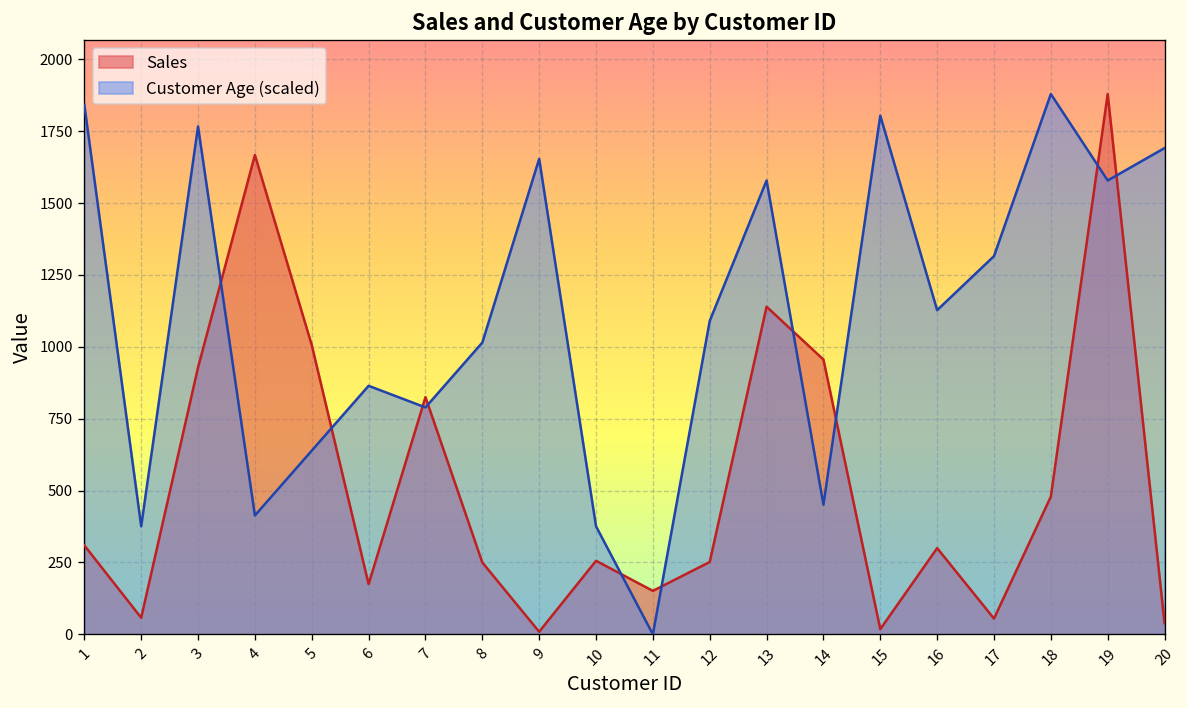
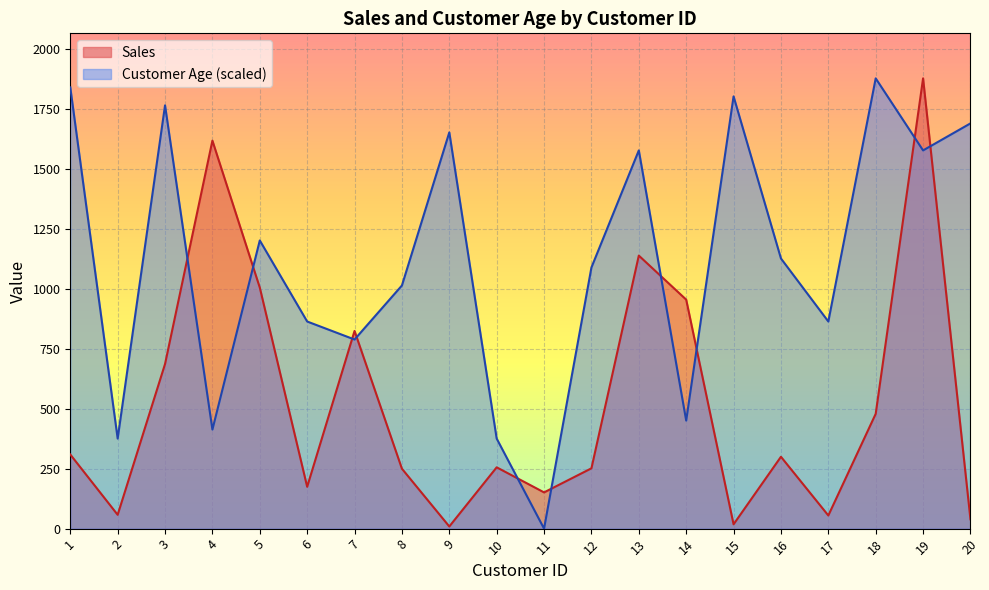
  {
    "Sales": {
      "1": 310,
      "2": 60,
-     "3": 930,
-     "4": 1670,
+     "3": 690,
+     "4": 1620,
      "5": 1010,
      "6": 170,
      "7": 830,
      "8": 250,
      "9": 10,
      "10": 260,
      "11": 150,
      "12": 250,
      "13": 1140,
      "14": 960,
      "15": 20,
      "16": 300,
      "17": 50,
      "18": 480,
      "19": 1880,
      "20": 40
    },
    "Customer Age (scaled)": {
      "1": 1840,
      "2": 380,
      "3": 1770,
      "4": 410,
-     "5": 640,
+     "5": 1200,
      "6": 860,
      "7": 790,
      "8": 1010,
      "9": 1650,
      "10": 380,
      "11": 0,
      "12": 1090,
      "13": 1580,
      "14": 450,
      "15": 1800,
      "16": 1130,
-     "17": 1320,
+     "17": 860,
      "18": 1880,
      "19": 1580,
      "20": 1690
    }
  }
